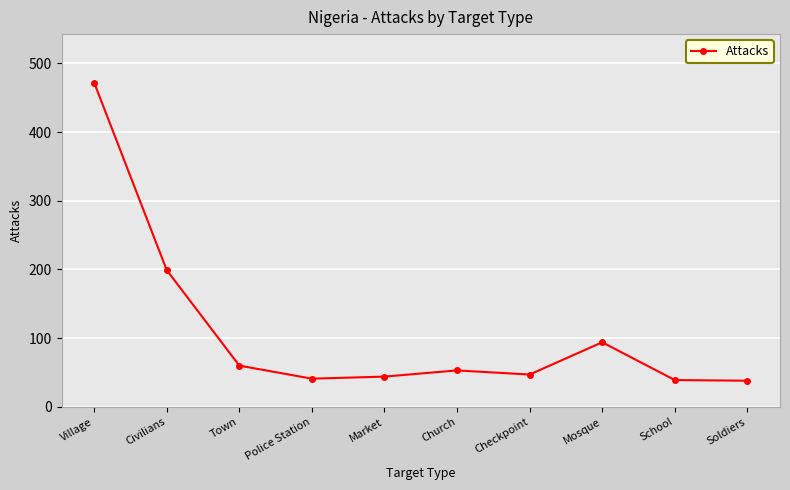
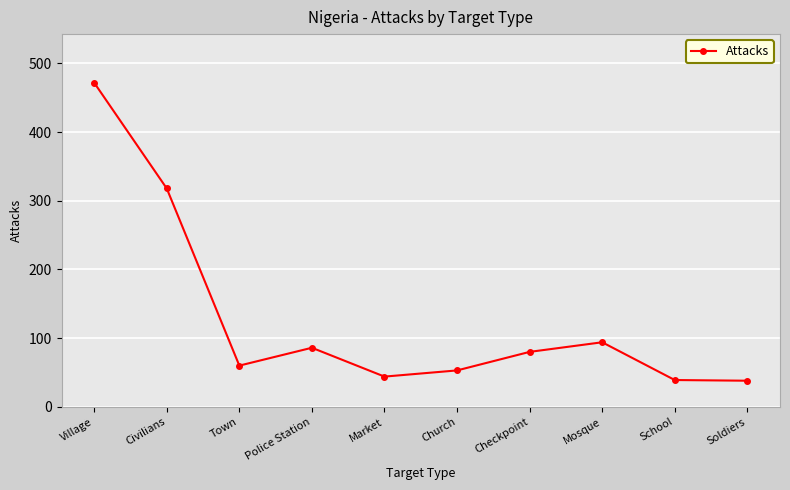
  {
    "Village": 470,
-   "Civilians": 200,
+   "Civilians": 320,
    "Town": 60,
-   "Police Station": 40,
+   "Police Station": 90,
    "Market": 40,
    "Church": 50,
-   "Checkpoint": 50,
+   "Checkpoint": 80,
    "Mosque": 90,
    "School": 40,
    "Soldiers": 40
  }
